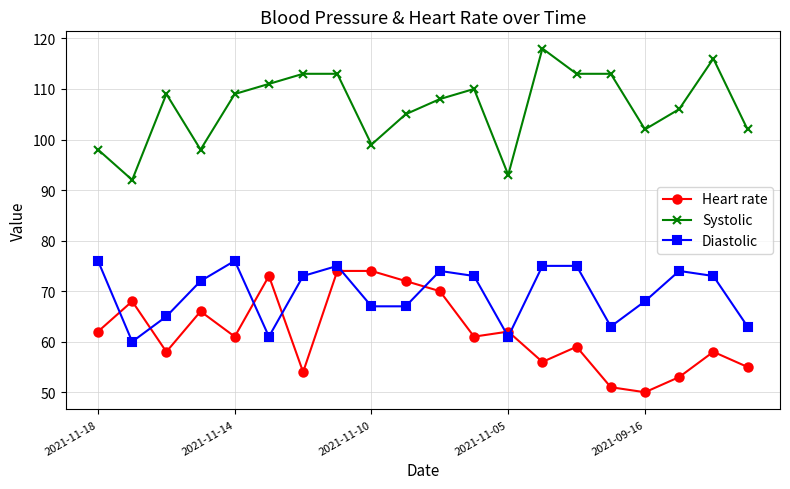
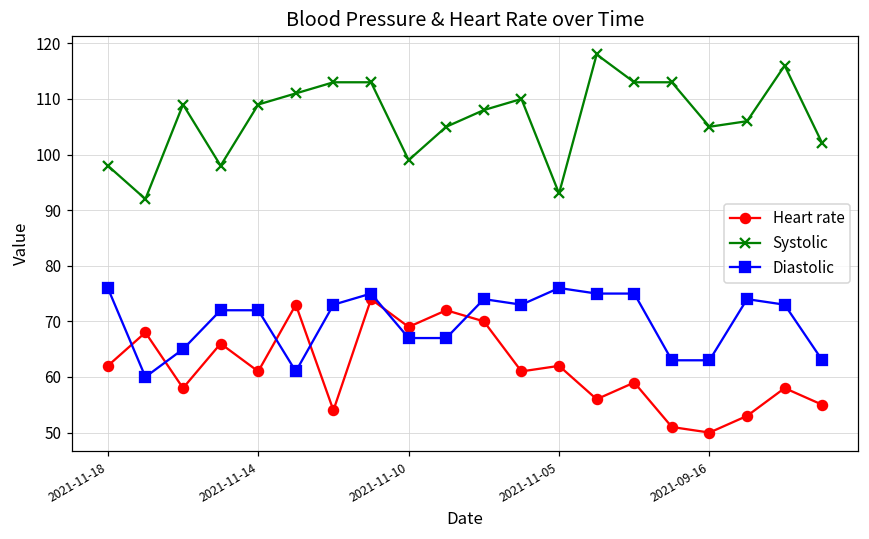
  {
    "Heart rate": {
      "2021-11-18": 62,
      "2021-11-14": 61,
-     "2021-11-10": 74,
+     "2021-11-10": 69,
      "2021-11-05": 62,
      "2021-09-16": 50
    },
    "Systolic": {
      "2021-11-18": 98,
      "2021-11-14": 109,
      "2021-11-10": 99,
      "2021-11-05": 93,
-     "2021-09-16": 102
+     "2021-09-16": 105
    },
    "Diastolic": {
      "2021-11-18": 76,
-     "2021-11-14": 76,
+     "2021-11-14": 72,
      "2021-11-10": 67,
-     "2021-11-05": 61,
-     "2021-09-16": 68
+     "2021-11-05": 76,
+     "2021-09-16": 63
    }
  }
